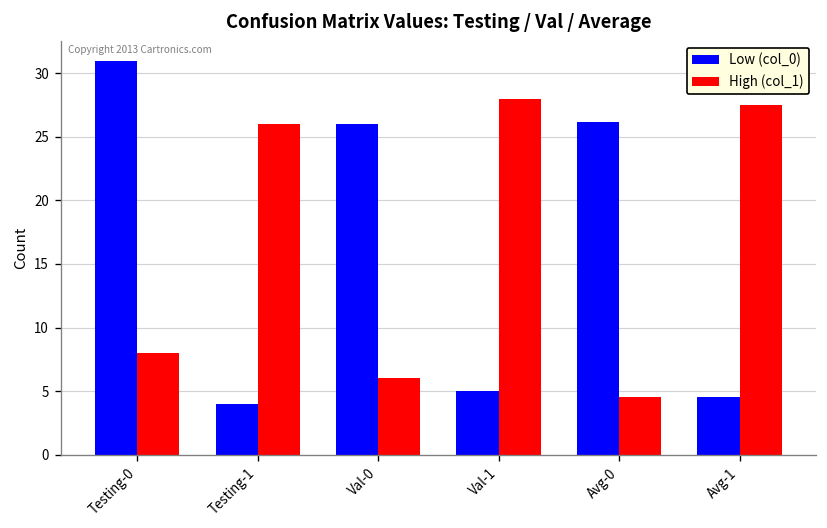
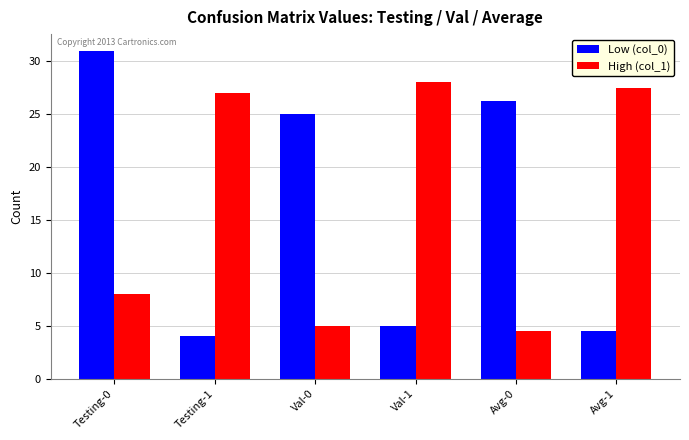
  {
    "Low (col_0)": {
      "Testing-1": 4,
-     "Val-0": 26,
+     "Val-0": 25,
      "Val-1": 5,
      "Avg-0": 26,
      "Avg-1": 4.5
    },
    "High (col_1)": {
      "Testing-0": 8,
-     "Testing-1": 26,
-     "Val-0": 6,
+     "Testing-1": 27,
+     "Val-0": 5,
      "Val-1": 28,
      "Avg-0": 4.5,
      "Avg-1": 27.5
    }
  }
